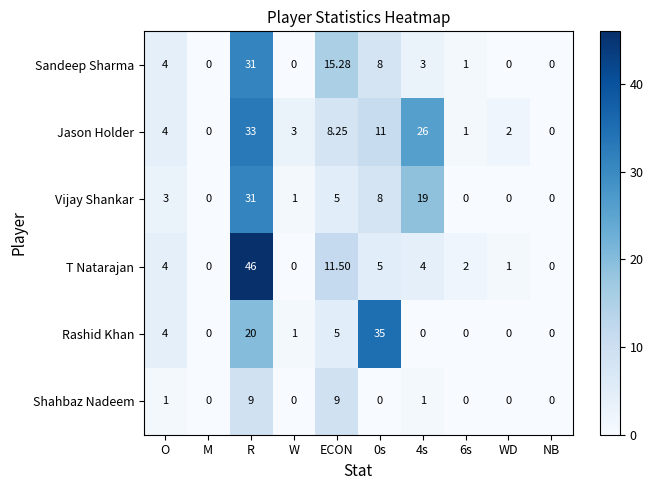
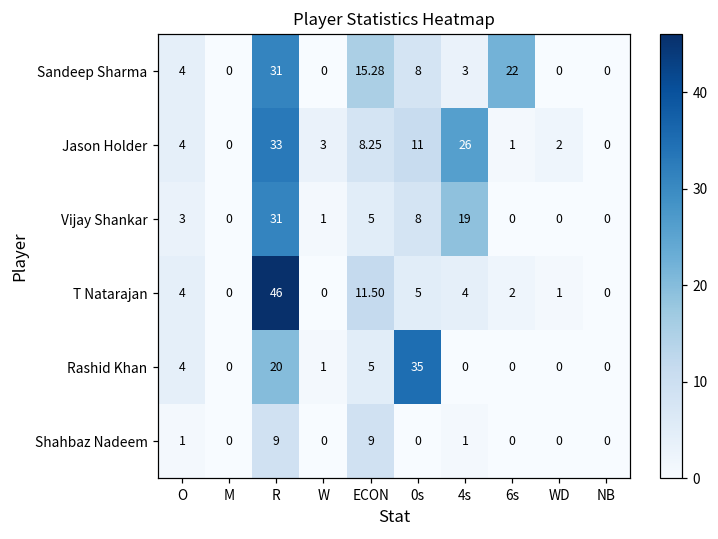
  {
    "Sandeep Sharma": {
      "O": 4,
      "M": 0,
      "R": 31,
      "W": 0,
      "ECON": 15.28,
      "0s": 8,
      "4s": 3,
-     "6s": 1,
+     "6s": 22,
      "WD": 0,
      "NB": 0
    },
    "Jason Holder": {
      "O": 4,
      "M": 0,
      "R": 33,
      "W": 3,
      "ECON": 8.25,
      "0s": 11,
      "4s": 26,
      "6s": 1,
      "WD": 2,
      "NB": 0
    },
    "Vijay Shankar": {
      "O": 3,
      "M": 0,
      "R": 31,
      "W": 1,
      "ECON": 5,
      "0s": 8,
      "4s": 19,
      "6s": 0,
      "WD": 0,
      "NB": 0
    },
    "T Natarajan": {
      "O": 4,
      "M": 0,
      "R": 46,
      "W": 0,
      "ECON": 11.50,
      "0s": 5,
      "4s": 4,
      "6s": 2,
      "WD": 1,
      "NB": 0
    },
    "Rashid Khan": {
      "O": 4,
      "M": 0,
      "R": 20,
      "W": 1,
      "ECON": 5,
      "0s": 35,
      "4s": 0,
      "6s": 0,
      "WD": 0,
      "NB": 0
    },
    "Shahbaz Nadeem": {
      "O": 1,
      "M": 0,
      "R": 9,
      "W": 0,
      "ECON": 9,
      "0s": 0,
      "4s": 1,
      "6s": 0,
      "WD": 0,
      "NB": 0
    }
  }
